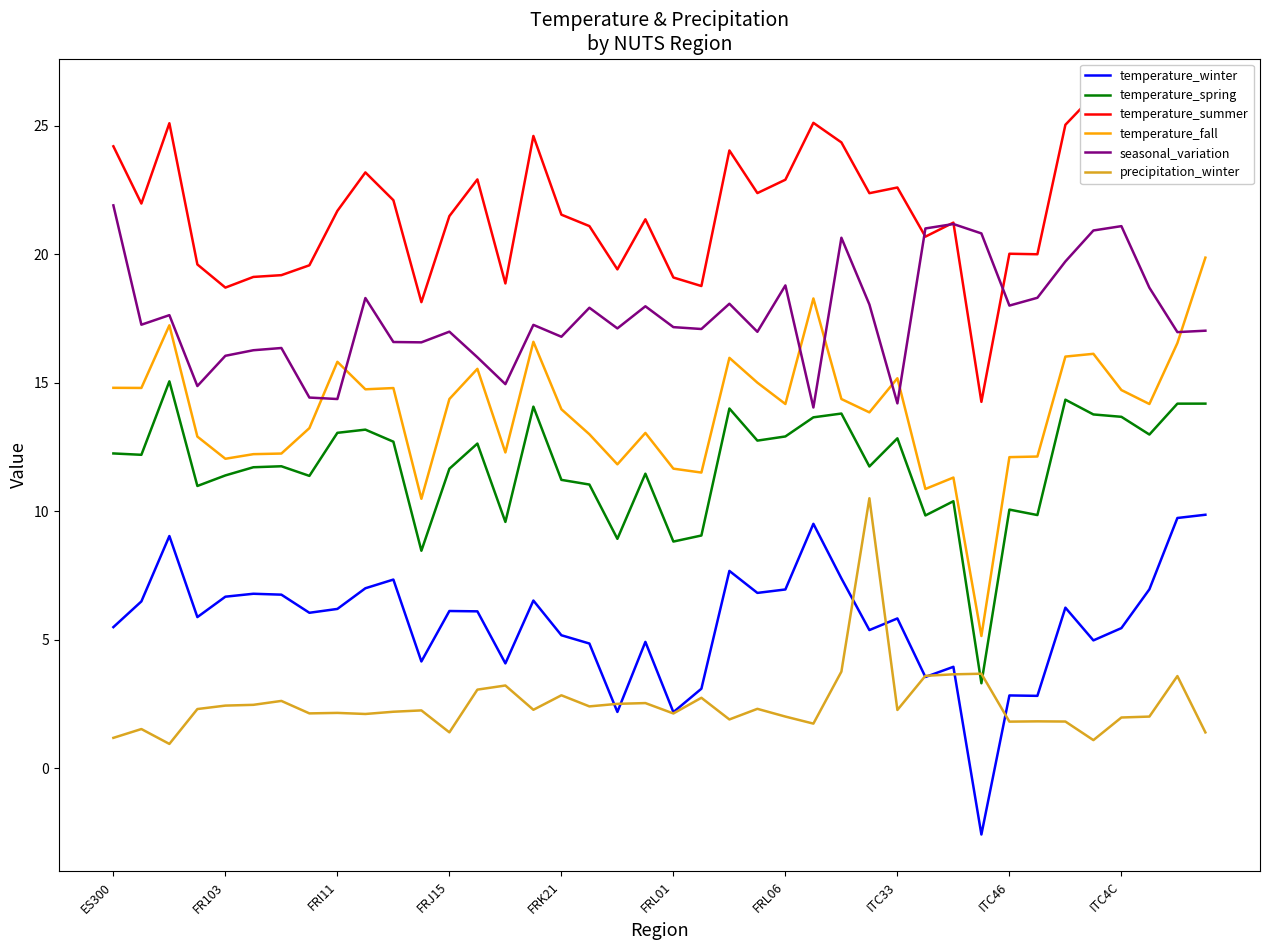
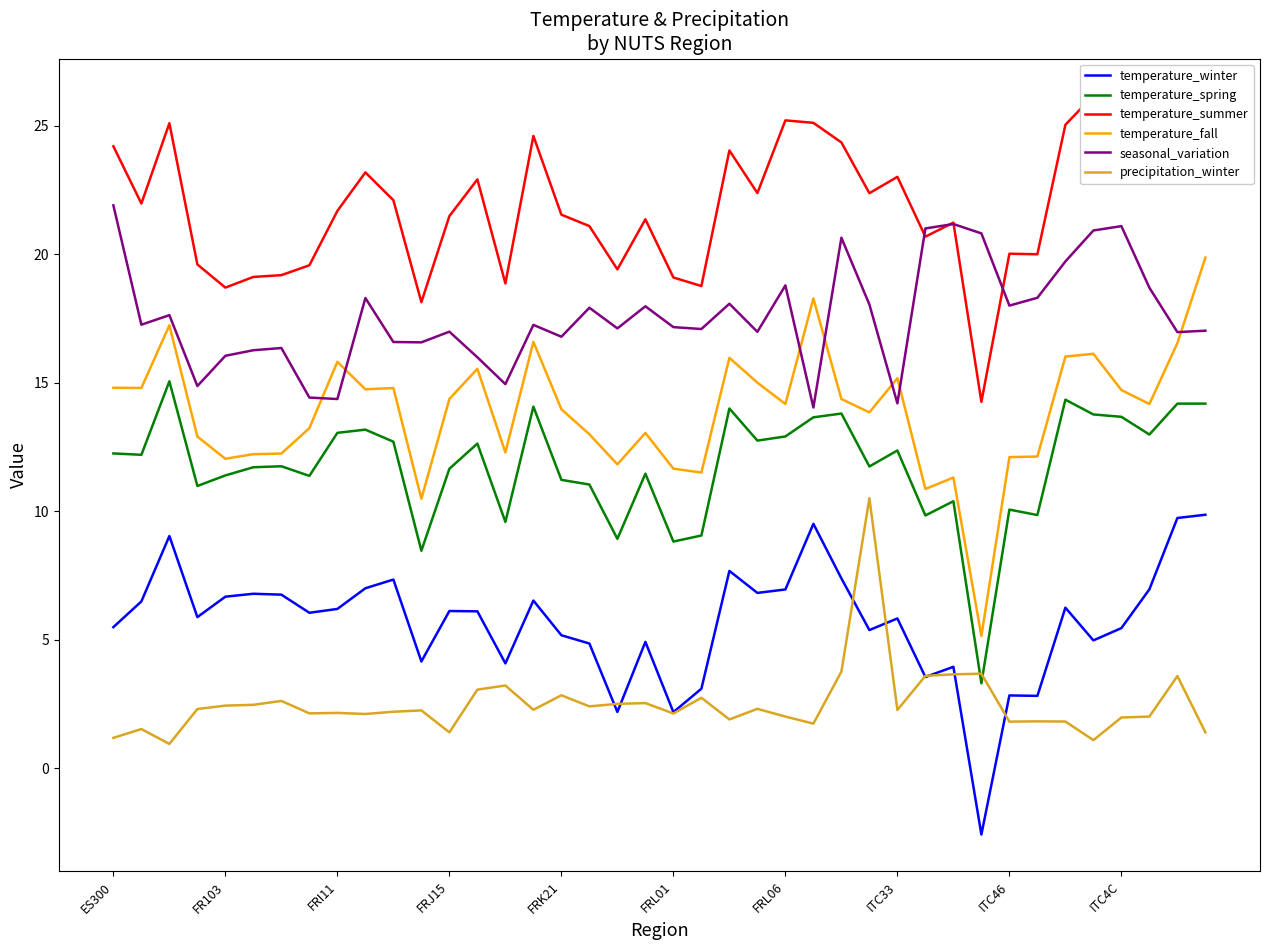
  {
    "temperature_winter": {
      "ES300": 5.5,
      "FR103": 6.7,
      "FRI11": 6.2,
      "FRJ15": 6.1,
      "FRK21": 5.2,
      "FRL06": 7.0,
      "ITC33": 5.8,
      "ITC46": 2.8,
      "ITC4C": 5.5
    },
    "temperature_spring": {
      "ES300": 12.3,
      "FR103": 11.4,
      "FRI11": 13.1,
      "FRJ15": 11.7,
      "FRK21": 11.2,
      "FRL01": 8.8,
      "FRL06": 12.9,
-     "ITC33": 12.8,
+     "ITC33": 12.4,
      "ITC46": 10.1,
      "ITC4C": 13.7
    },
    "temperature_summer": {
      "ES300": 24.2,
      "FR103": 18.7,
      "FRI11": 21.7,
      "FRJ15": 21.5,
      "FRK21": 21.5,
      "FRL01": 19.1,
-     "FRL06": 22.9,
-     "ITC33": 22.6,
+     "FRL06": 25.2,
+     "ITC33": 23.0,
      "ITC46": 20.0
    },
    "seasonal_variation": {
      "ES300": 21.9,
      "FR103": 16.1,
      "FRI11": 14.4,
      "FRJ15": 17.0,
      "FRK21": 16.8,
      "FRL01": 17.2,
      "FRL06": 18.8,
      "ITC33": 14.2,
      "ITC46": 18.0,
      "ITC4C": 21.1
    }
  }
